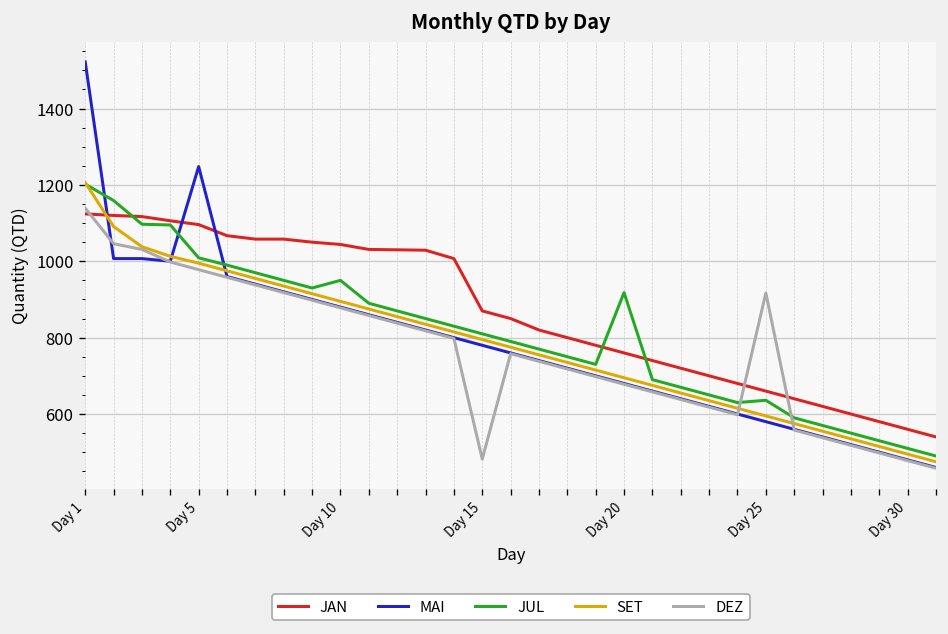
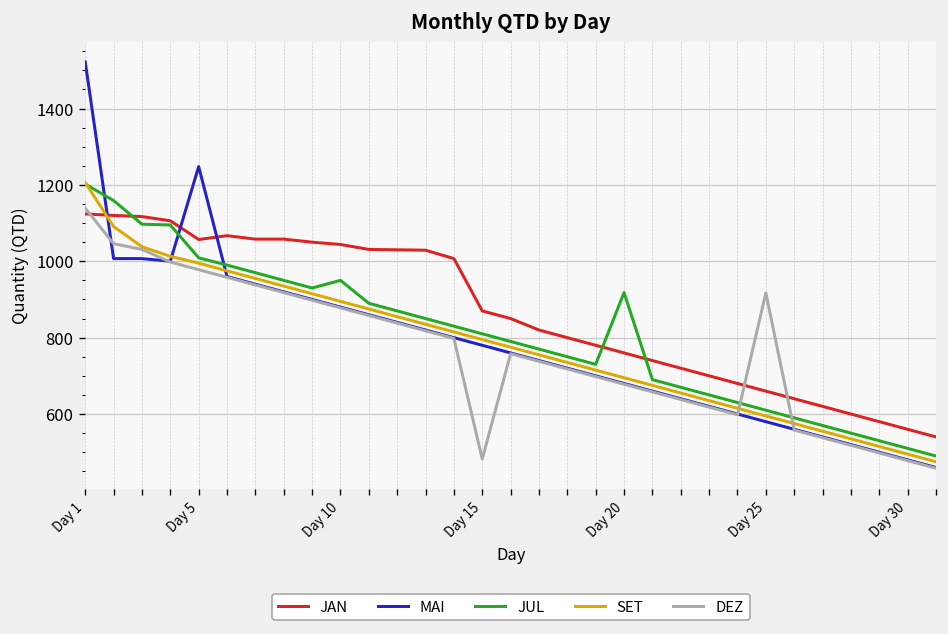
  {
    "JAN": {
      "Day 1": 1120,
-     "Day 5": 1100,
+     "Day 5": 1060,
      "Day 10": 1040,
      "Day 15": 870,
      "Day 20": 760,
      "Day 25": 660,
      "Day 30": 560
    },
    "MAI": {
      "Day 1": 1520,
      "Day 5": 1250,
      "Day 15": 780,
      "Day 25": 580
    },
    "JUL": {
      "Day 5": 1010,
      "Day 10": 950,
      "Day 15": 810,
      "Day 20": 920,
-     "Day 25": 640,
+     "Day 25": 610,
      "Day 30": 510
    },
    "SET": {
      "Day 5": 1000,
      "Day 10": 900,
      "Day 15": 800,
      "Day 20": 700,
      "Day 25": 600,
      "Day 30": 500
    },
    "DEZ": {
      "Day 1": 1140,
      "Day 5": 980,
      "Day 15": 480,
      "Day 25": 920
    }
  }
